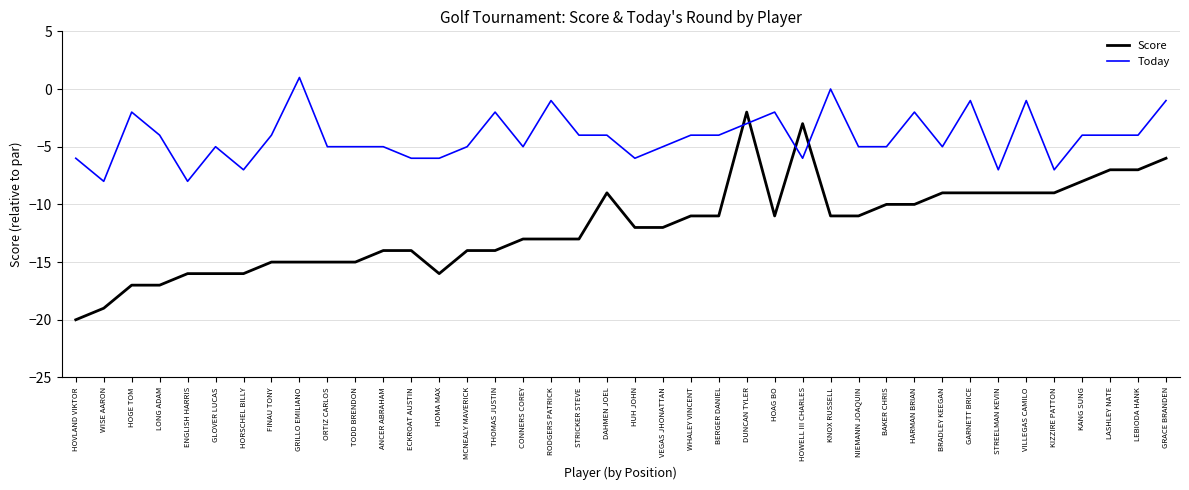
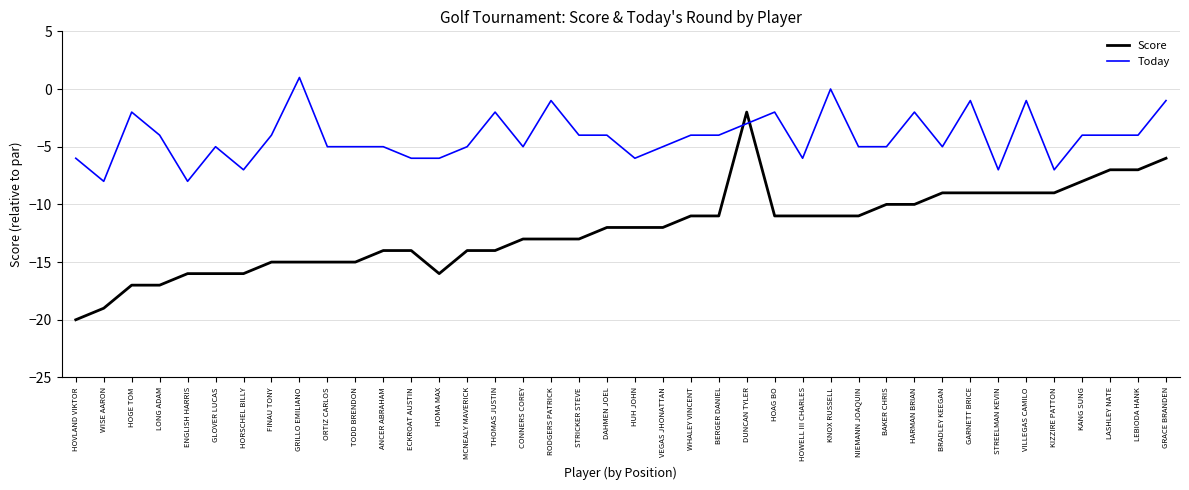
  {
    "Score": {
      "HOVLAND VIKTOR": -20,
      "WISE AARON": -19,
      "HOGE TOM": -17,
      "LONG ADAM": -17,
      "ENGLISH HARRIS": -16,
      "GLOVER LUCAS": -16,
      "HORSCHEL BILLY": -16,
      "FINAU TONY": -15,
      "GRILLO EMILIANO": -15,
      "ORTIZ CARLOS": -15,
      "TODD BRENDON": -15,
      "ANCER ABRAHAM": -14,
      "ECKROAT AUSTIN": -14,
      "HOMA MAX": -16,
      "MCNEALY MAVERICK": -14,
      "THOMAS JUSTIN": -14,
      "CONNERS COREY": -13,
      "RODGERS PATRICK": -13,
      "STRICKER STEVE": -13,
-     "DAHMEN JOEL": -9,
+     "DAHMEN JOEL": -12,
      "HUH JOHN": -12,
      "VEGAS JHONATTAN": -12,
      "WHALEY VINCENT": -11,
      "BERGER DANIEL": -11,
      "DUNCAN TYLER": -2,
      "HOAG BO": -11,
-     "HOWELL III CHARLES": -3,
+     "HOWELL III CHARLES": -11,
      "KNOX RUSSELL": -11,
      "NIEMANN JOAQUIN": -11,
      "BAKER CHRIS": -10,
      "HARMAN BRIAN": -10,
      "BRADLEY KEEGAN": -9,
      "GARNETT BRICE": -9,
      "STREELMAN KEVIN": -9,
      "VILLEGAS CAMILO": -9,
      "KIZZIRE PATTON": -9,
      "KANG SUNG": -8,
      "LASHLEY NATE": -7,
      "LEBIODA HANK": -7,
      "GRACE BRANDEN": -6
    },
    "Today": {
      "HOVLAND VIKTOR": -6,
      "WISE AARON": -8,
      "HOGE TOM": -2,
      "LONG ADAM": -4,
      "ENGLISH HARRIS": -8,
      "GLOVER LUCAS": -5,
      "HORSCHEL BILLY": -7,
      "FINAU TONY": -4,
      "GRILLO EMILIANO": 1,
      "ORTIZ CARLOS": -5,
      "TODD BRENDON": -5,
      "ANCER ABRAHAM": -5,
      "ECKROAT AUSTIN": -6,
      "HOMA MAX": -6,
      "MCNEALY MAVERICK": -5,
      "THOMAS JUSTIN": -2,
      "CONNERS COREY": -5,
      "RODGERS PATRICK": -1,
      "STRICKER STEVE": -4,
      "DAHMEN JOEL": -4,
      "HUH JOHN": -6,
      "VEGAS JHONATTAN": -5,
      "WHALEY VINCENT": -4,
      "BERGER DANIEL": -4,
      "DUNCAN TYLER": -3,
      "HOAG BO": -2,
      "HOWELL III CHARLES": -6,
      "KNOX RUSSELL": 0,
      "NIEMANN JOAQUIN": -5,
      "BAKER CHRIS": -5,
      "HARMAN BRIAN": -2,
      "BRADLEY KEEGAN": -5,
      "GARNETT BRICE": -1,
      "STREELMAN KEVIN": -7,
      "VILLEGAS CAMILO": -1,
      "KIZZIRE PATTON": -7,
      "KANG SUNG": -4,
      "LASHLEY NATE": -4,
      "LEBIODA HANK": -4,
      "GRACE BRANDEN": -1
    }
  }
